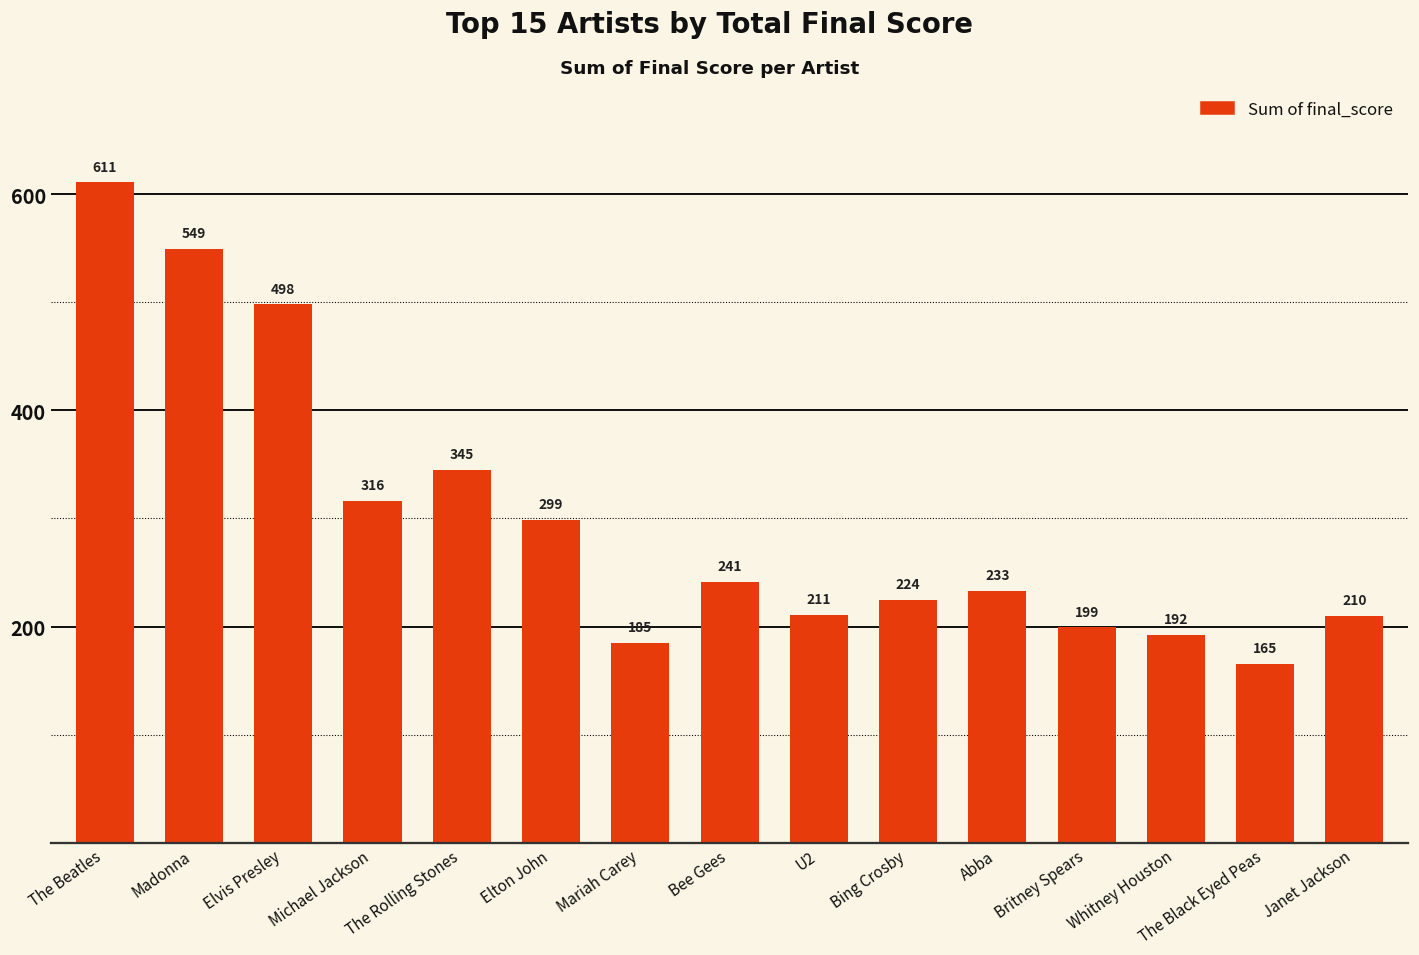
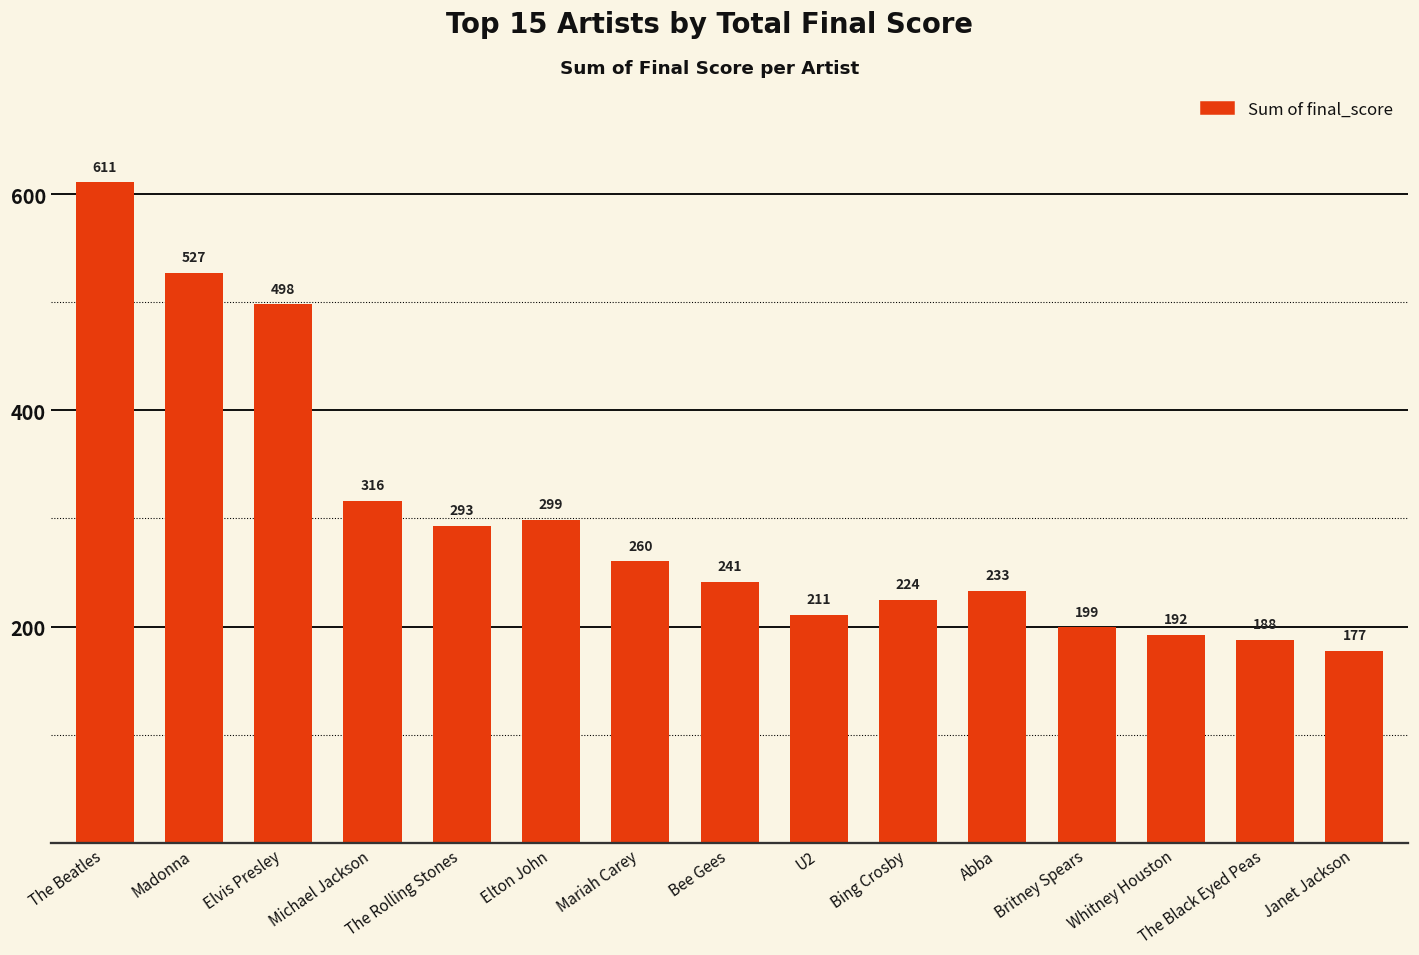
  {
    "The Beatles": 611,
-   "Madonna": 549,
+   "Madonna": 527,
    "Elvis Presley": 498,
    "Michael Jackson": 316,
-   "The Rolling Stones": 345,
+   "The Rolling Stones": 293,
    "Elton John": 299,
-   "Mariah Carey": 185,
+   "Mariah Carey": 260,
    "Bee Gees": 241,
    "U2": 211,
    "Bing Crosby": 224,
    "Abba": 233,
    "Britney Spears": 199,
    "Whitney Houston": 192,
-   "The Black Eyed Peas": 165,
-   "Janet Jackson": 210
+   "The Black Eyed Peas": 188,
+   "Janet Jackson": 177
  }
